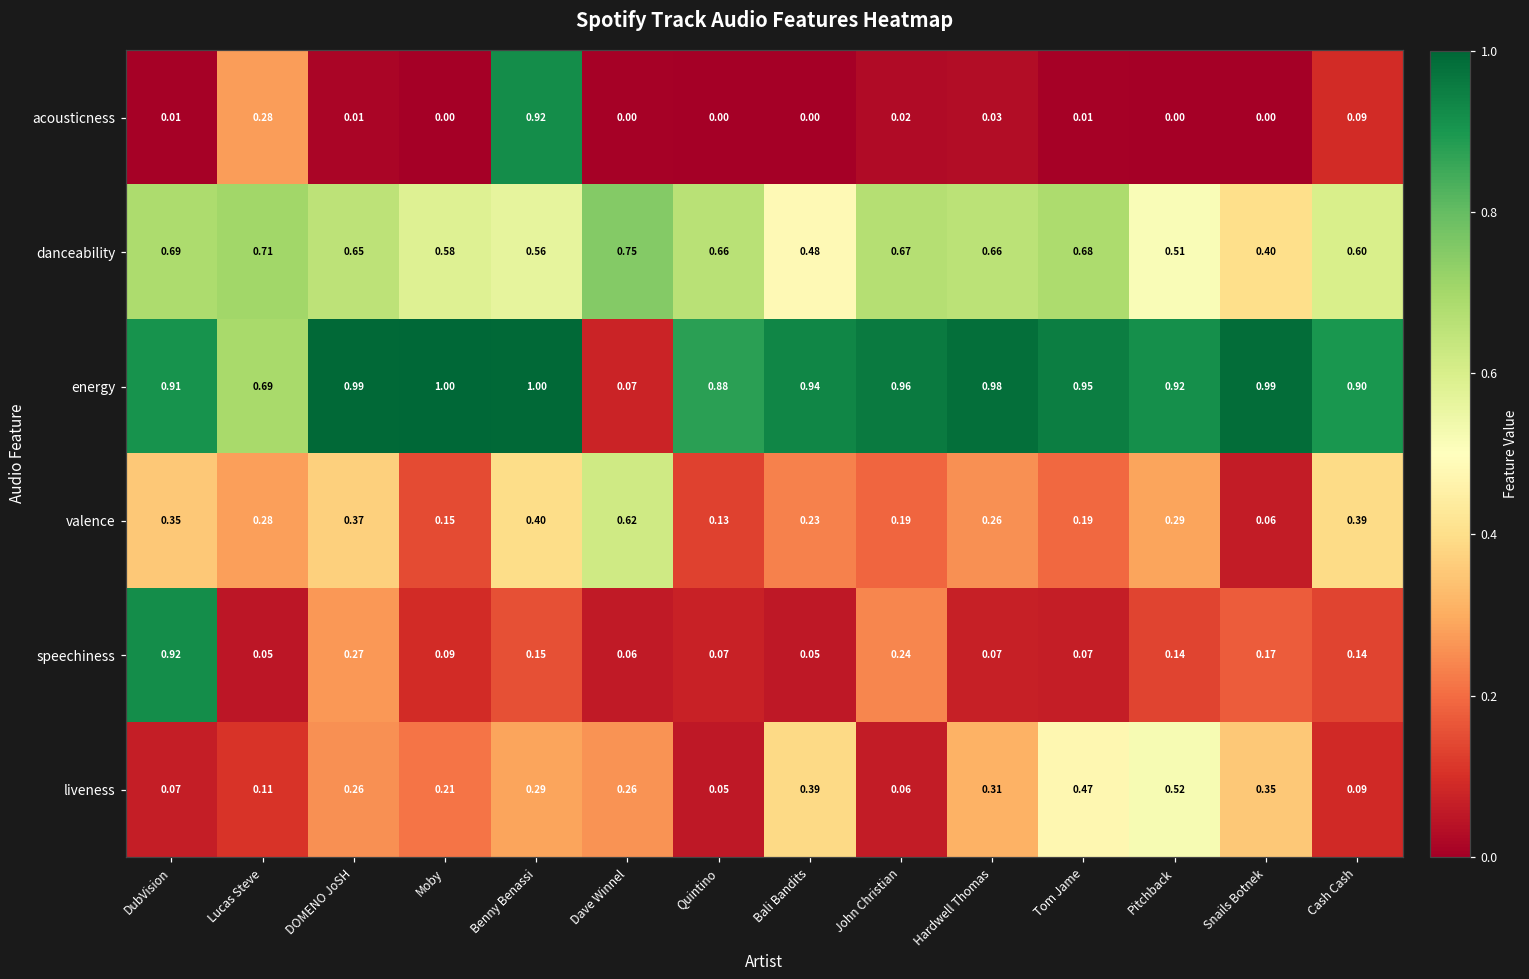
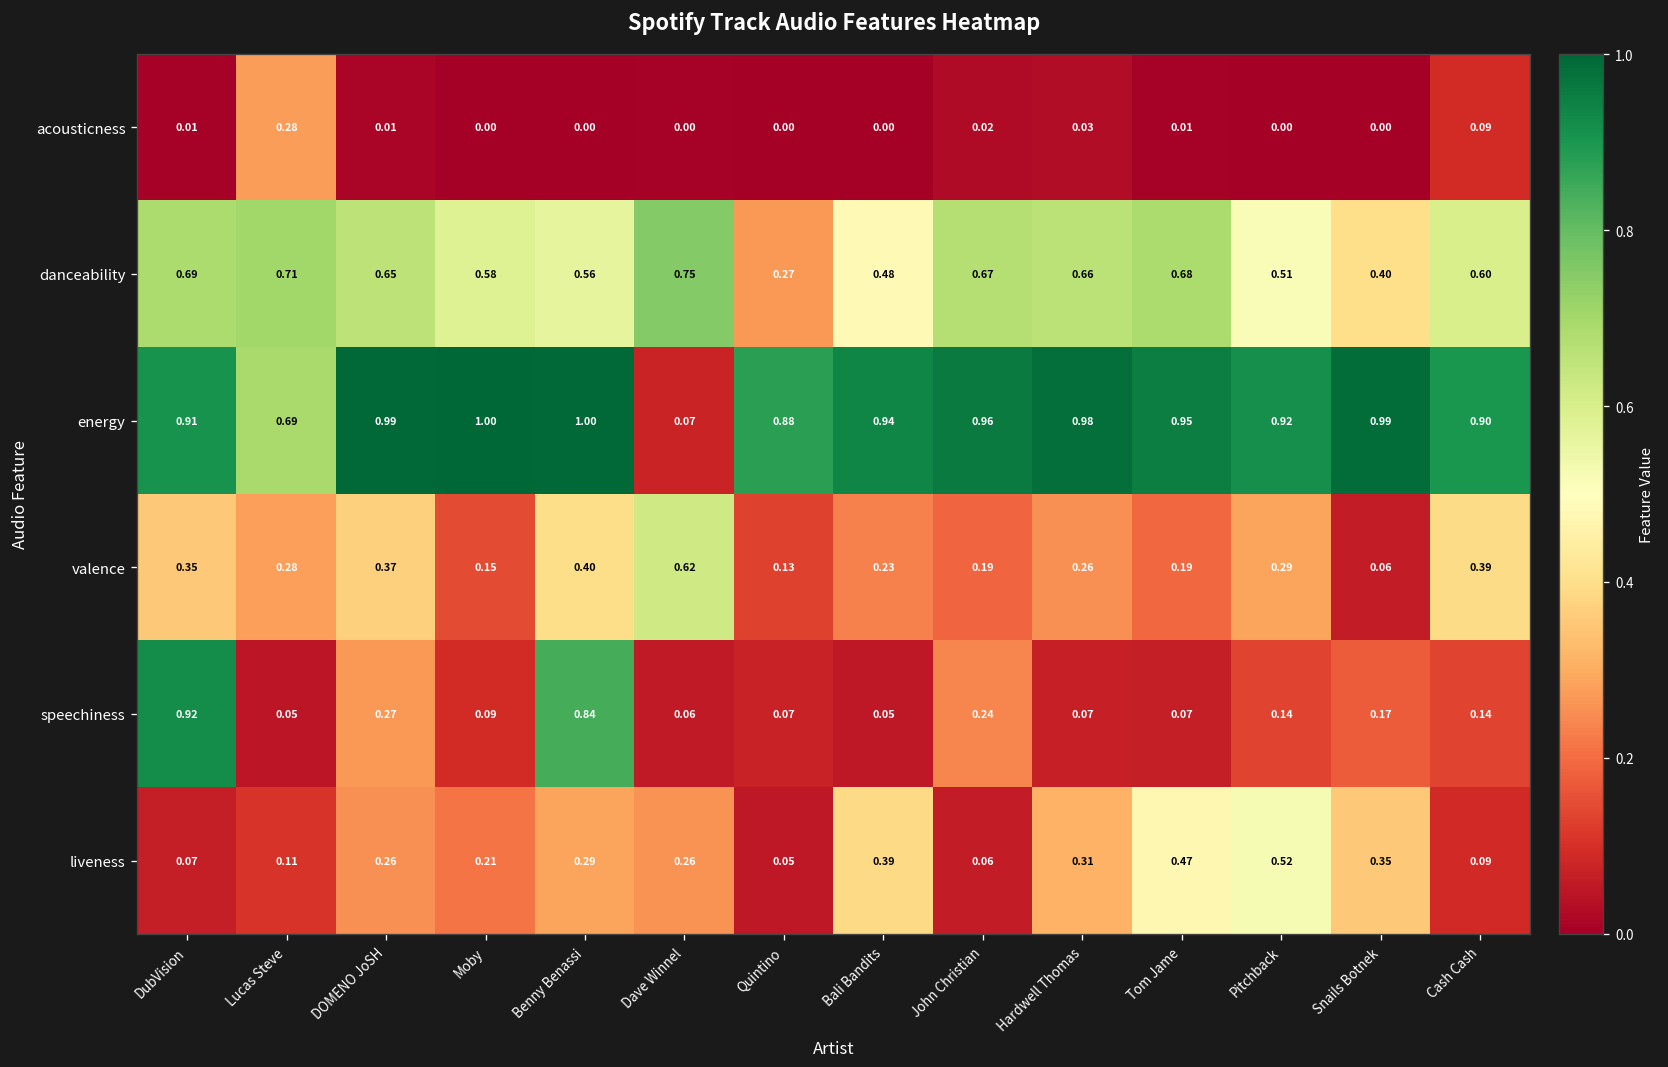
  {
    "acousticness": {
      "DubVision": 0.01,
      "Lucas Steve": 0.28,
      "DOMENO JoSH": 0.01,
      "Moby": 0.00,
-     "Benny Benassi": 0.92,
+     "Benny Benassi": 0.00,
      "Dave Winnel": 0.00,
      "Quintino": 0.00,
      "Bali Bandits": 0.00,
      "John Christian": 0.02,
      "Hardwell Thomas": 0.03,
      "Tom Jame": 0.01,
      "Pitchback": 0.00,
      "Snails Botnek": 0.00,
      "Cash Cash": 0.09
    },
    "danceability": {
      "DubVision": 0.69,
      "Lucas Steve": 0.71,
      "DOMENO JoSH": 0.65,
      "Moby": 0.58,
      "Benny Benassi": 0.56,
      "Dave Winnel": 0.75,
-     "Quintino": 0.66,
+     "Quintino": 0.27,
      "Bali Bandits": 0.48,
      "John Christian": 0.67,
      "Hardwell Thomas": 0.66,
      "Tom Jame": 0.68,
      "Pitchback": 0.51,
      "Snails Botnek": 0.40,
      "Cash Cash": 0.60
    },
    "energy": {
      "DubVision": 0.91,
      "Lucas Steve": 0.69,
      "DOMENO JoSH": 0.99,
      "Moby": 1.00,
      "Benny Benassi": 1.00,
      "Dave Winnel": 0.07,
      "Quintino": 0.88,
      "Bali Bandits": 0.94,
      "John Christian": 0.96,
      "Hardwell Thomas": 0.98,
      "Tom Jame": 0.95,
      "Pitchback": 0.92,
      "Snails Botnek": 0.99,
      "Cash Cash": 0.90
    },
    "valence": {
      "DubVision": 0.35,
      "Lucas Steve": 0.28,
      "DOMENO JoSH": 0.37,
      "Moby": 0.15,
      "Benny Benassi": 0.40,
      "Dave Winnel": 0.62,
      "Quintino": 0.13,
      "Bali Bandits": 0.23,
      "John Christian": 0.19,
      "Hardwell Thomas": 0.26,
      "Tom Jame": 0.19,
      "Pitchback": 0.29,
      "Snails Botnek": 0.06,
      "Cash Cash": 0.39
    },
    "speechiness": {
      "DubVision": 0.92,
      "Lucas Steve": 0.05,
      "DOMENO JoSH": 0.27,
      "Moby": 0.09,
-     "Benny Benassi": 0.15,
+     "Benny Benassi": 0.84,
      "Dave Winnel": 0.06,
      "Quintino": 0.07,
      "Bali Bandits": 0.05,
      "John Christian": 0.24,
      "Hardwell Thomas": 0.07,
      "Tom Jame": 0.07,
      "Pitchback": 0.14,
      "Snails Botnek": 0.17,
      "Cash Cash": 0.14
    },
    "liveness": {
      "DubVision": 0.07,
      "Lucas Steve": 0.11,
      "DOMENO JoSH": 0.26,
      "Moby": 0.21,
      "Benny Benassi": 0.29,
      "Dave Winnel": 0.26,
      "Quintino": 0.05,
      "Bali Bandits": 0.39,
      "John Christian": 0.06,
      "Hardwell Thomas": 0.31,
      "Tom Jame": 0.47,
      "Pitchback": 0.52,
      "Snails Botnek": 0.35,
      "Cash Cash": 0.09
    }
  }
